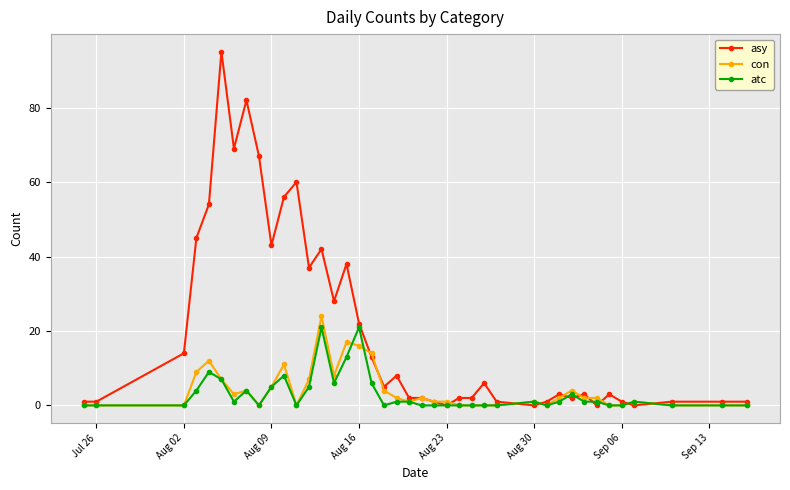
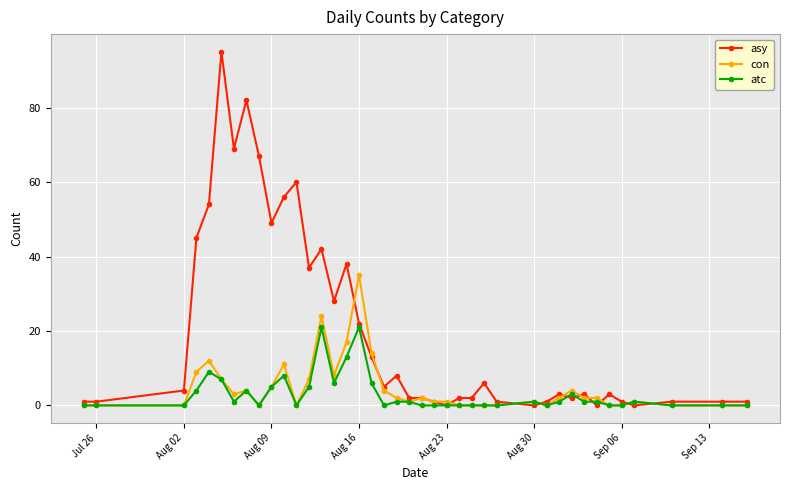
  {
    "asy": {
      "Jul 26": 1,
-     "Aug 02": 14,
-     "Aug 09": 43,
+     "Aug 02": 4,
+     "Aug 09": 49,
      "Aug 16": 22,
      "Aug 30": 0,
      "Sep 06": 1
    },
    "con": {
-     "Aug 16": 16,
+     "Aug 16": 35,
      "Aug 23": 1
    },
    "atc": {
      "Aug 16": 21
    }
  }
